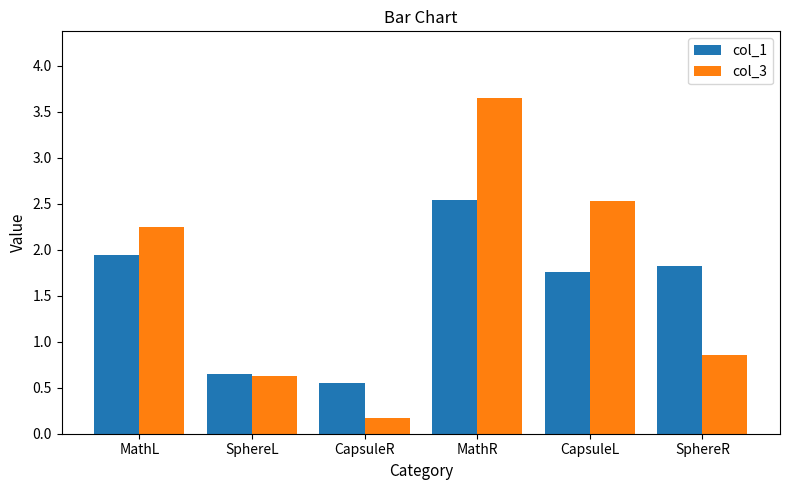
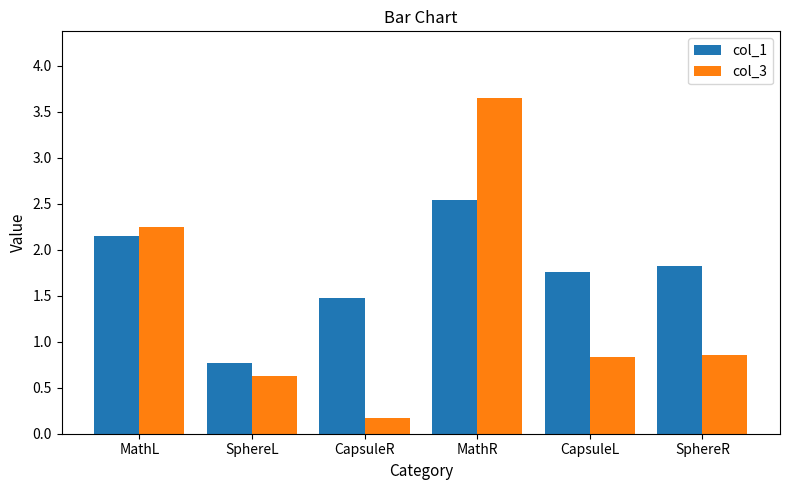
  {
    "col_1": {
-     "MathL": 1.9,
-     "SphereL": 0.6,
-     "CapsuleR": 0.6,
+     "MathL": 2.1,
+     "SphereL": 0.8,
+     "CapsuleR": 1.5,
      "MathR": 2.5,
      "CapsuleL": 1.8,
      "SphereR": 1.8
    },
    "col_3": {
      "MathL": 2.3,
      "SphereL": 0.6,
      "CapsuleR": 0.2,
      "MathR": 3.6,
-     "CapsuleL": 2.5,
+     "CapsuleL": 0.8,
      "SphereR": 0.9
    }
  }
